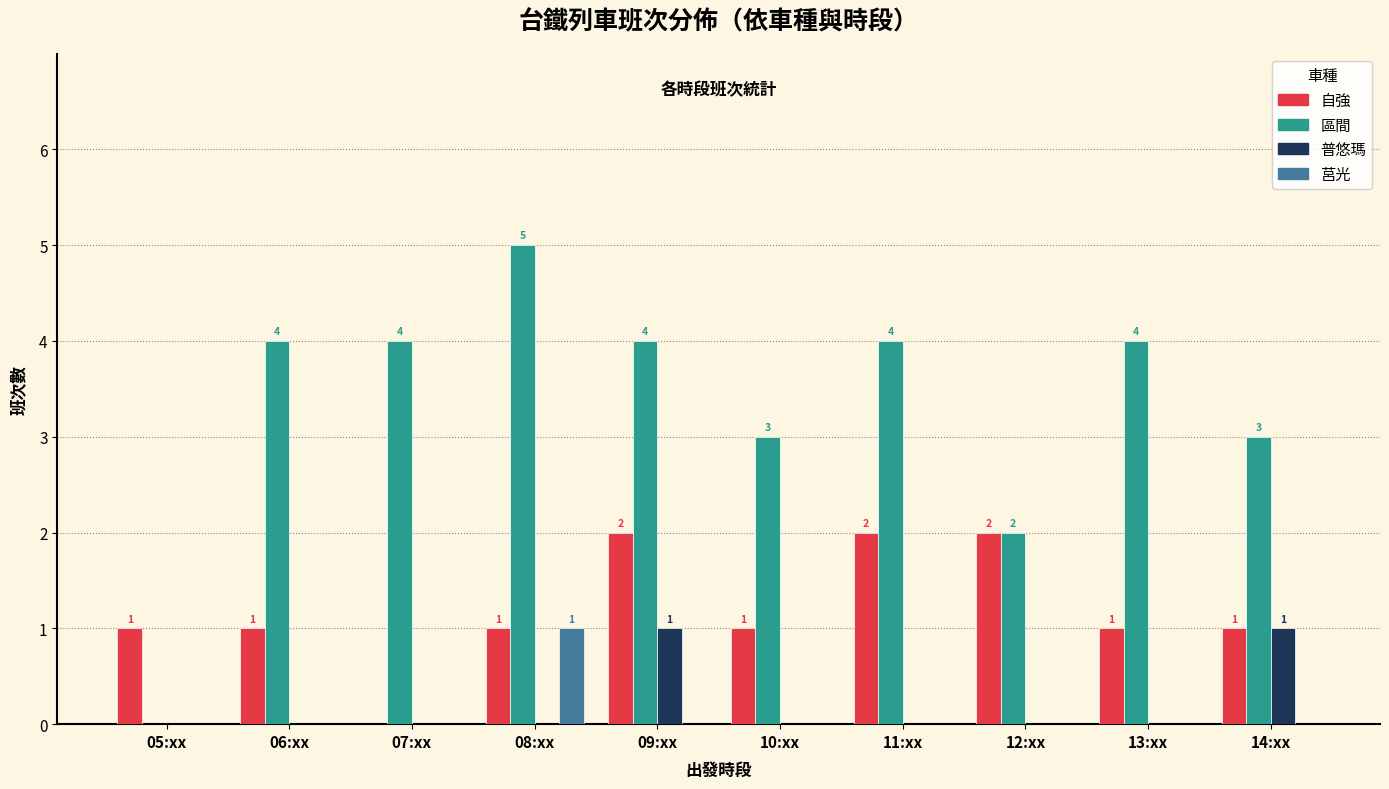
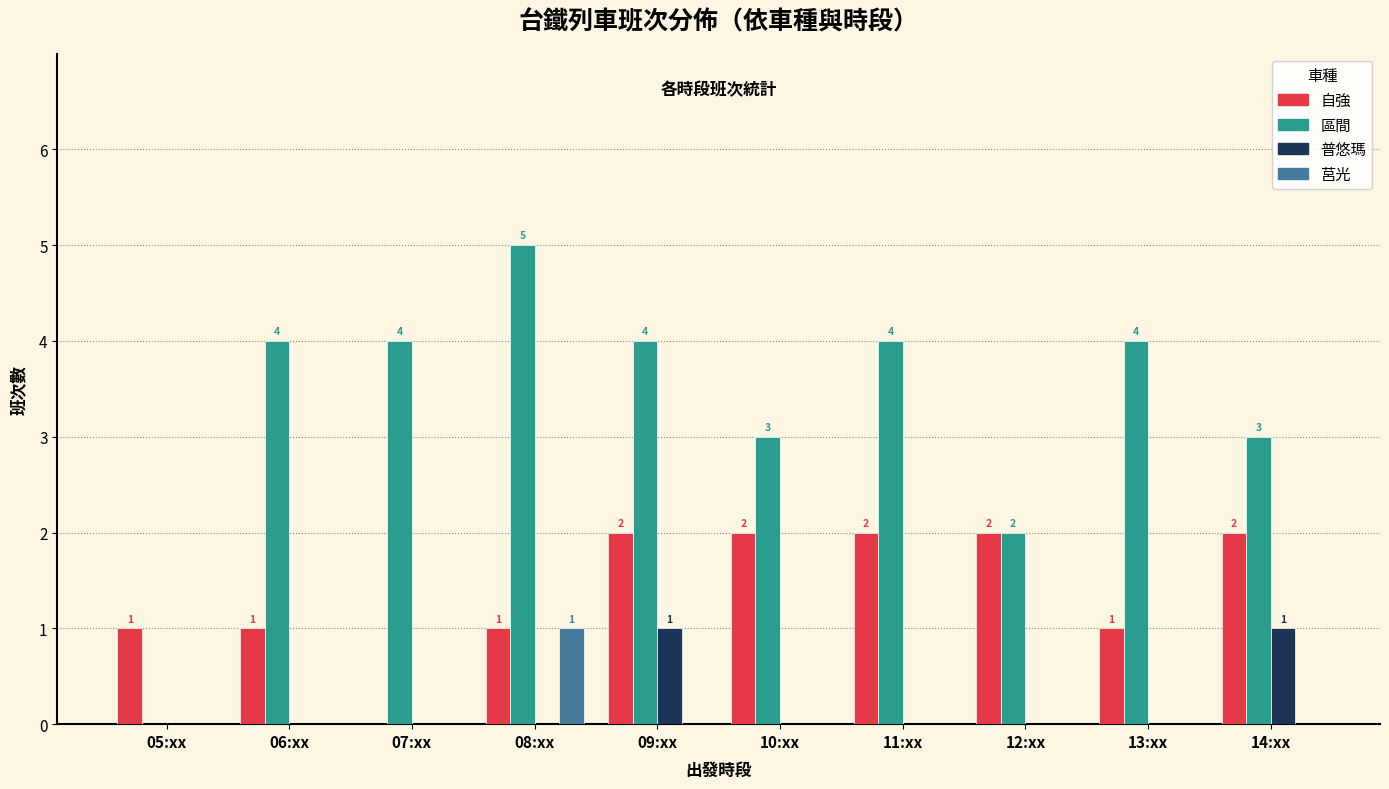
  {
    "自強": {
      "05:xx": 1,
      "06:xx": 1,
      "08:xx": 1,
      "09:xx": 2,
-     "10:xx": 1,
+     "10:xx": 2,
      "11:xx": 2,
      "12:xx": 2,
      "13:xx": 1,
-     "14:xx": 1
+     "14:xx": 2
    },
    "普悠瑪": {
      "09:xx": 1,
      "14:xx": 1
    }
  }
